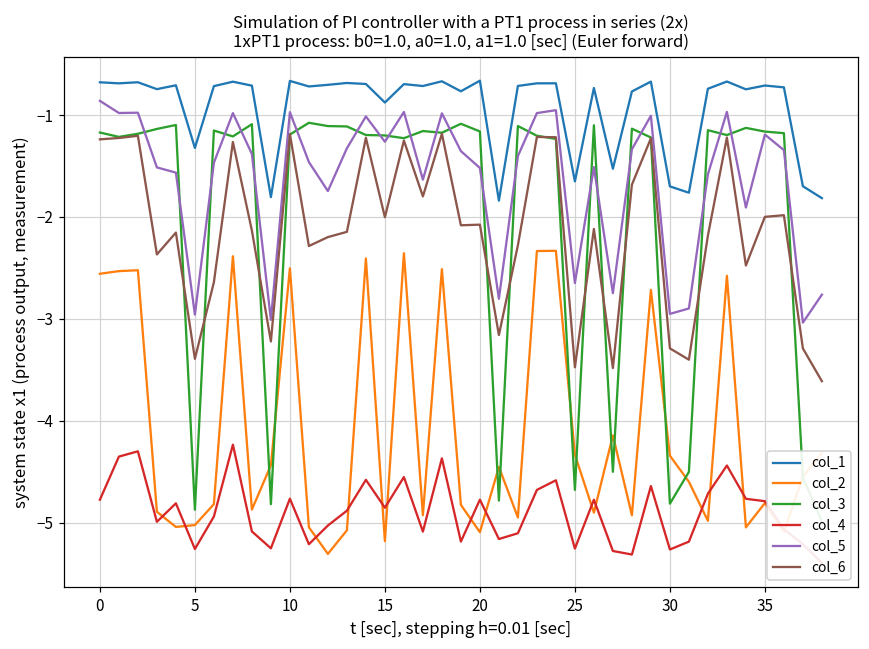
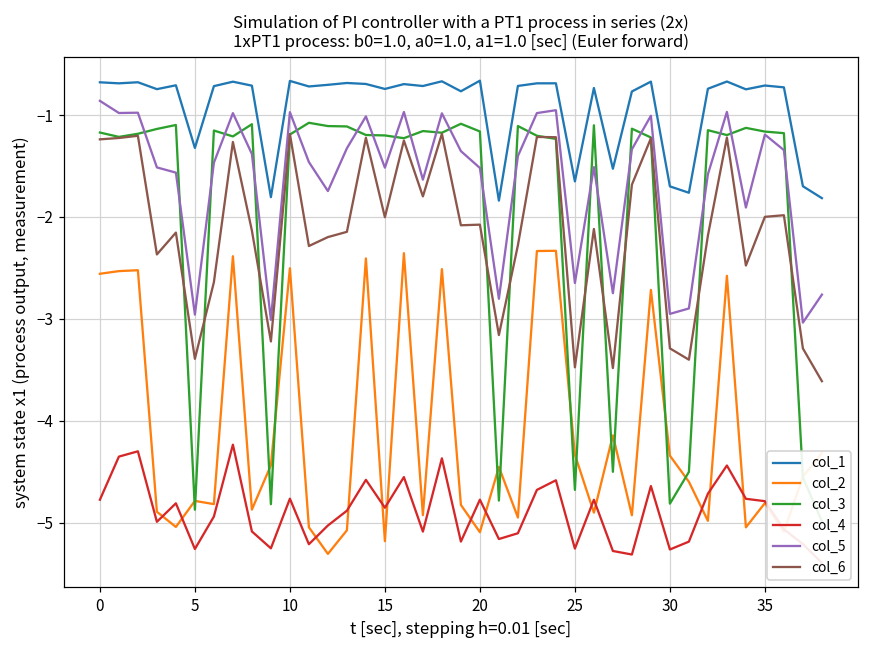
  {
    "col_1": {
      "0": -0.7,
      "5": -1.3,
      "10": -0.7,
-     "15": -0.9,
+     "15": -0.7,
      "20": -0.7,
      "25": -1.7,
      "30": -1.7,
      "35": -0.7
    },
    "col_2": {
      "0": -2.6,
-     "5": -5.0,
+     "5": -4.8,
      "10": -2.5,
      "15": -5.2,
      "20": -5.1,
      "25": -4.3,
      "30": -4.3
    },
    "col_3": {
      "0": -1.2,
      "5": -4.9,
      "15": -1.2,
      "20": -1.2,
      "25": -4.7,
      "30": -4.8,
      "35": -1.2
    },
    "col_4": {
      "0": -4.8,
      "5": -5.3,
      "10": -4.8,
      "15": -4.9,
      "20": -4.8,
      "25": -5.3,
      "30": -5.3
    },
    "col_5": {
      "0": -0.9,
      "5": -3.0,
      "10": -1.0,
-     "15": -1.3,
+     "15": -1.5,
      "20": -1.5,
      "25": -2.6,
      "30": -3.0,
      "35": -1.2
    },
    "col_6": {
      "0": -1.2,
      "5": -3.4,
      "15": -2.0,
      "20": -2.1,
      "25": -3.5,
      "30": -3.3,
      "35": -2.0
    }
  }
